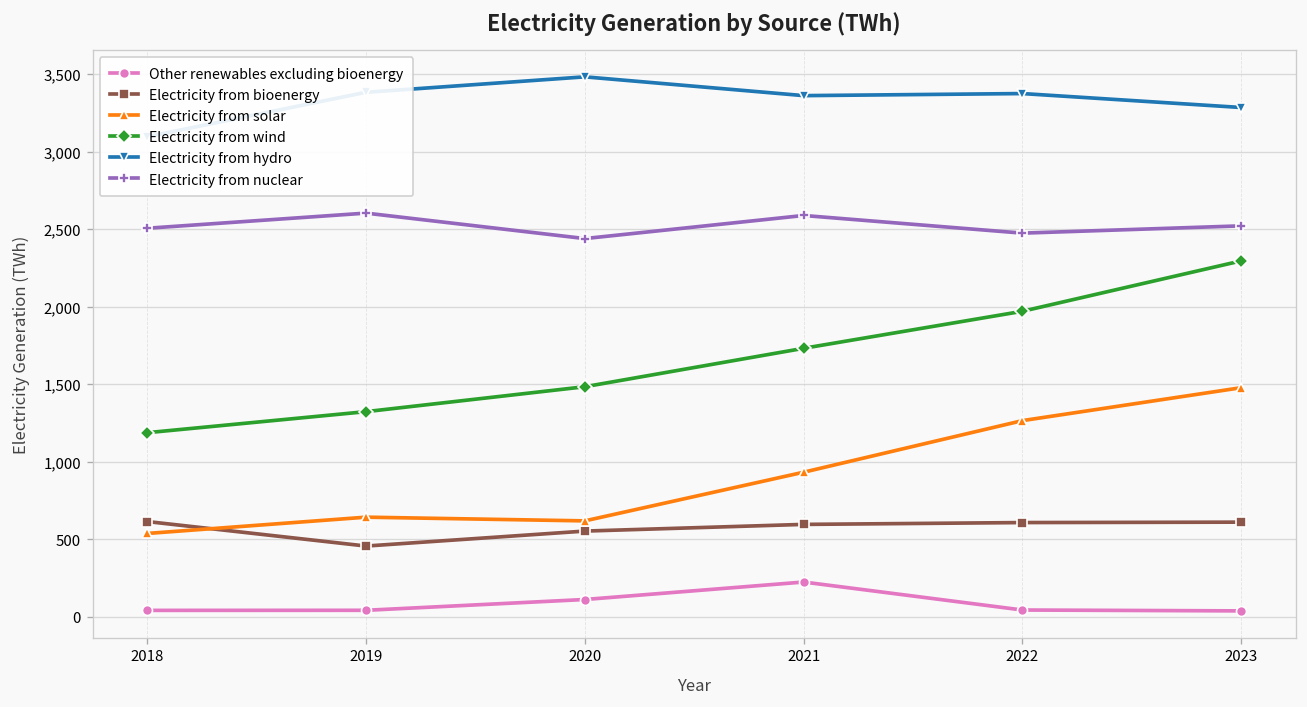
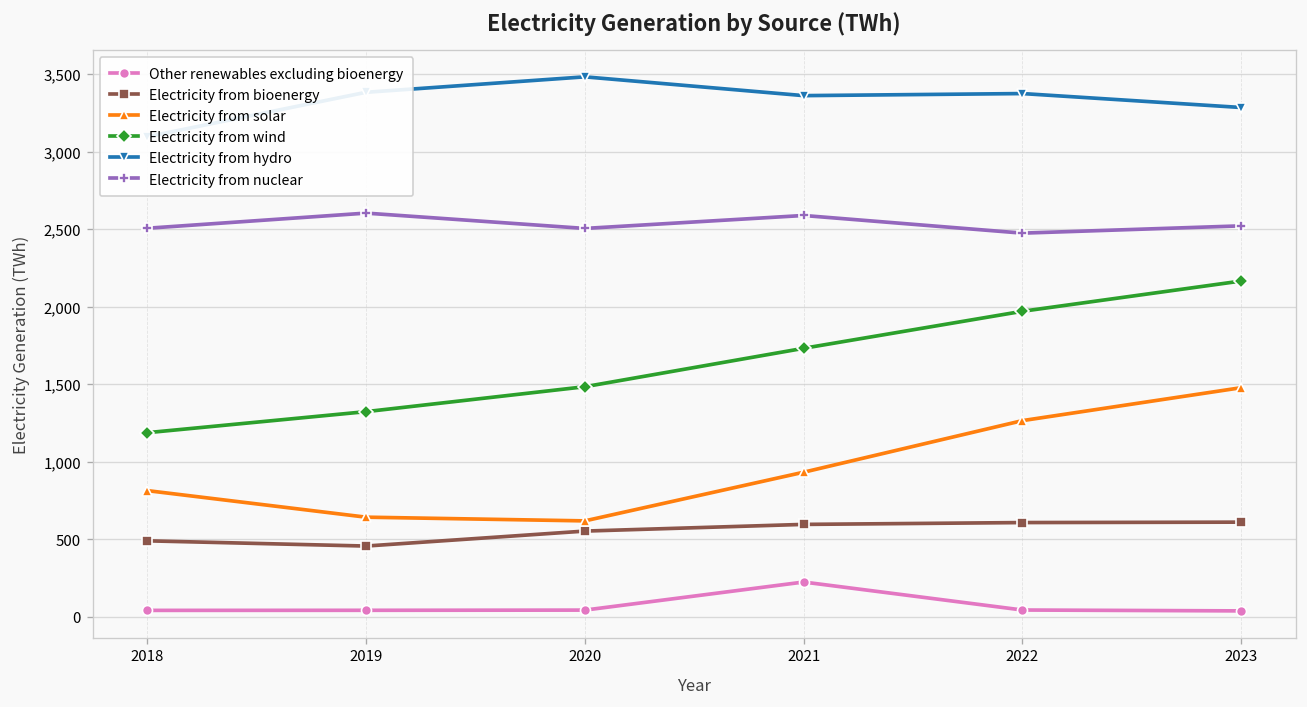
  {
    "Other renewables excluding bioenergy": {
      "2018": "40",
      "2019": "40",
-     "2020": "110",
+     "2020": "40",
      "2021": "220",
      "2022": "40",
      "2023": "40"
    },
    "Electricity from bioenergy": {
-     "2018": "610",
+     "2018": "490",
      "2019": "450",
      "2020": "550",
      "2021": "590",
      "2022": "610",
      "2023": "610"
    },
    "Electricity from solar": {
-     "2018": "540",
+     "2018": "810",
      "2019": "640",
      "2020": "620",
      "2021": "930",
      "2022": "1,260",
      "2023": "1,480"
    },
    "Electricity from wind": {
      "2018": "1,190",
      "2019": "1,320",
      "2020": "1,480",
      "2021": "1,730",
      "2022": "1,970",
-     "2023": "2,290"
+     "2023": "2,160"
    },
    "Electricity from hydro": {
      "2020": "3,480",
      "2021": "3,360",
      "2022": "3,370",
      "2023": "3,280"
    },
    "Electricity from nuclear": {
      "2018": "2,500",
      "2019": "2,600",
-     "2020": "2,440",
+     "2020": "2,500",
      "2021": "2,590",
      "2022": "2,470",
      "2023": "2,520"
    }
  }
